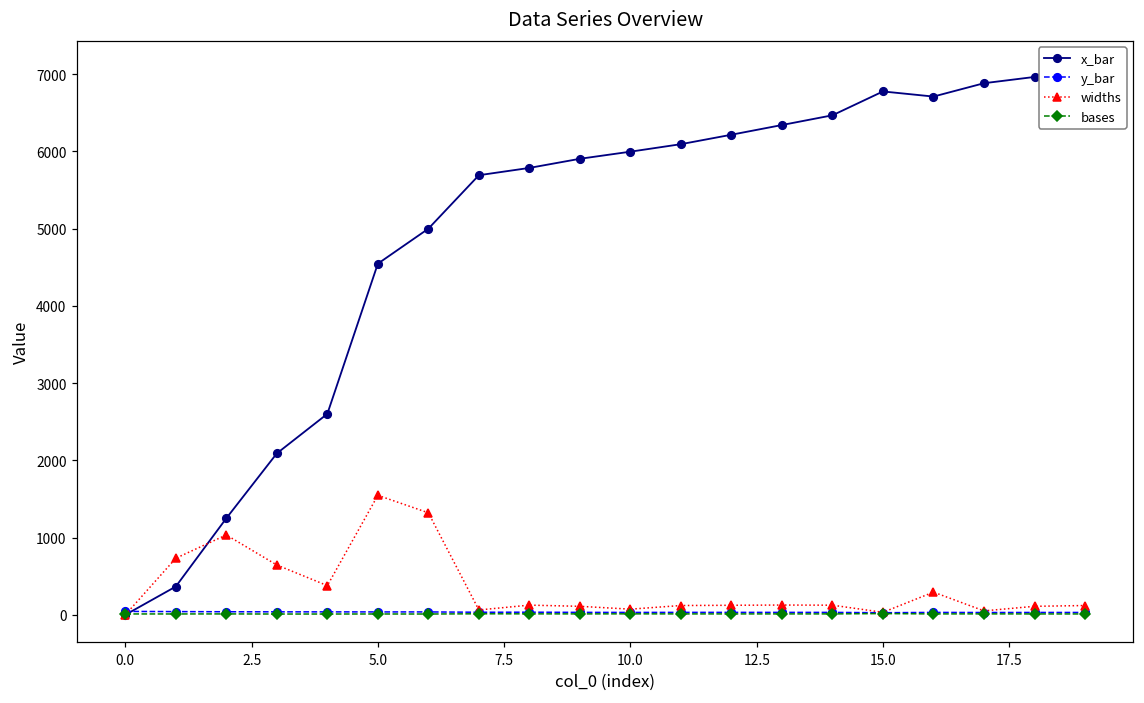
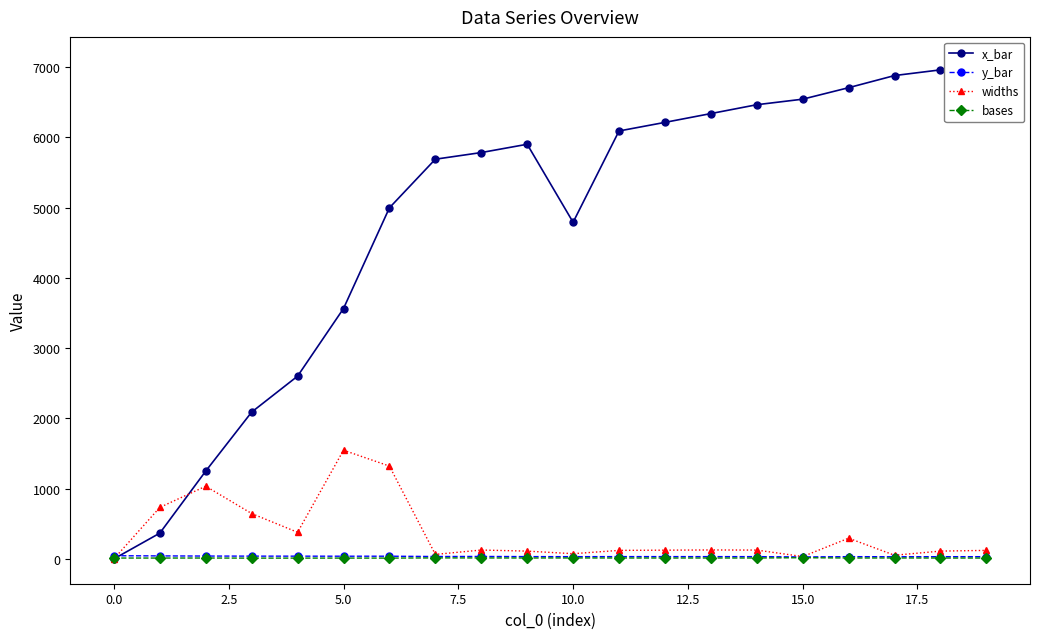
  {
    "x_bar": {
-     "5.0": 4500,
-     "10.0": 6000,
-     "15.0": 6800
+     "5.0": 3600,
+     "10.0": 4800,
+     "15.0": 6500
    },
    "widths": {
      "5.0": 1500,
      "10.0": 100
    }
  }
